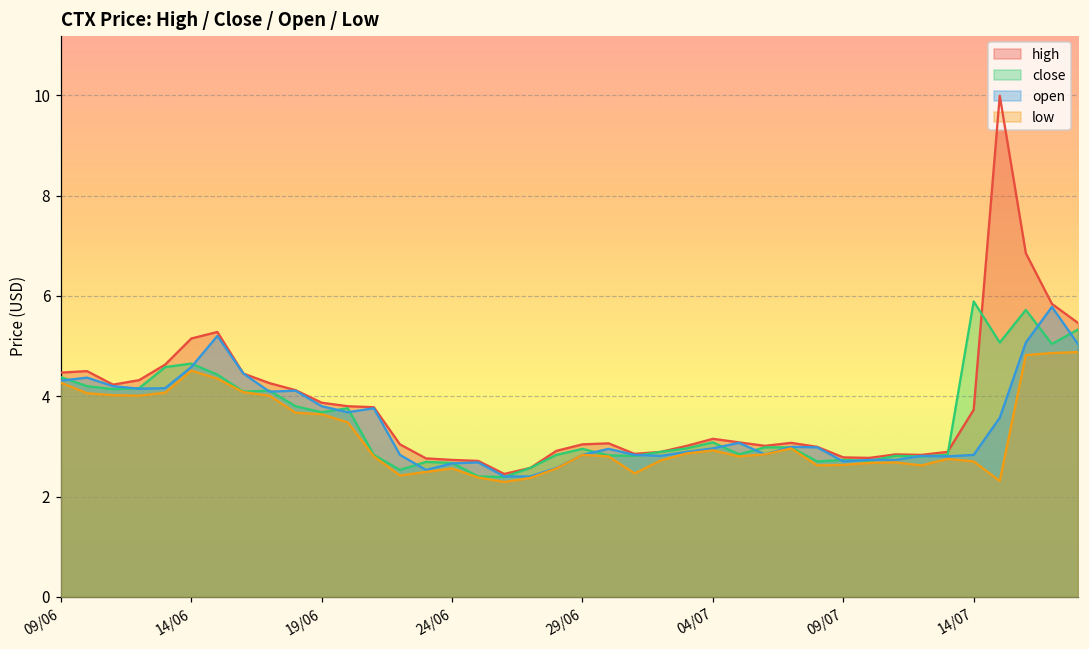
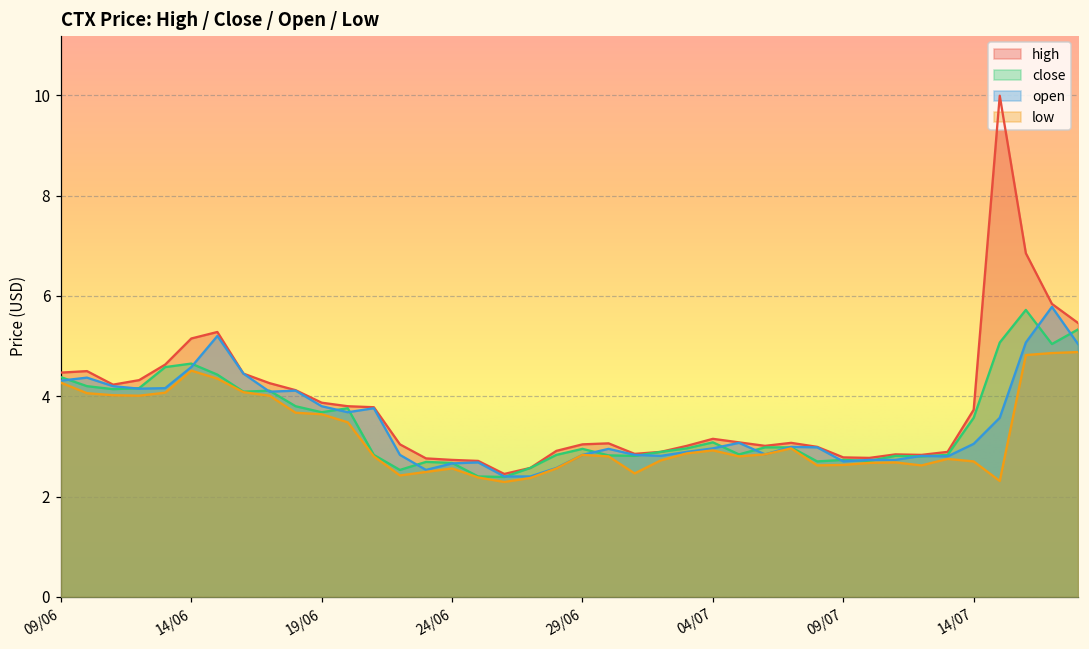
  {
    "close": {
      "09/06": 4.4,
      "14/06": 4.7,
      "29/06": 3.0,
      "04/07": 3.1,
-     "14/07": 5.9
+     "14/07": 3.6
    },
    "open": {
      "14/06": 4.6,
      "19/06": 3.8,
-     "14/07": 2.8
+     "14/07": 3.1
    }
  }
